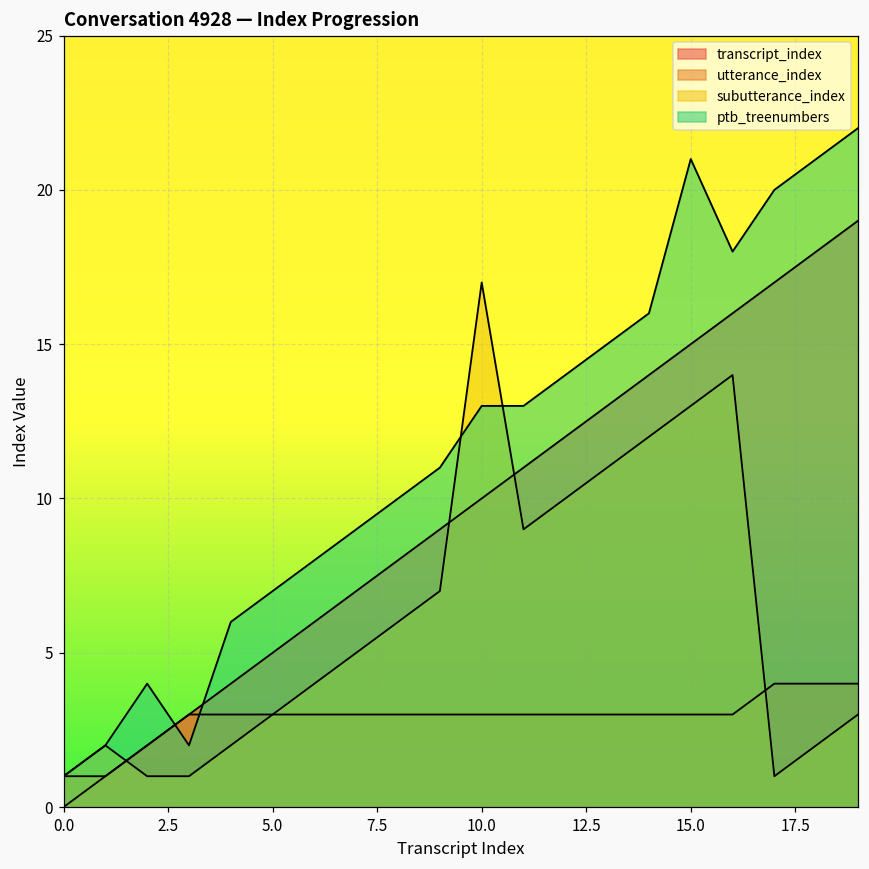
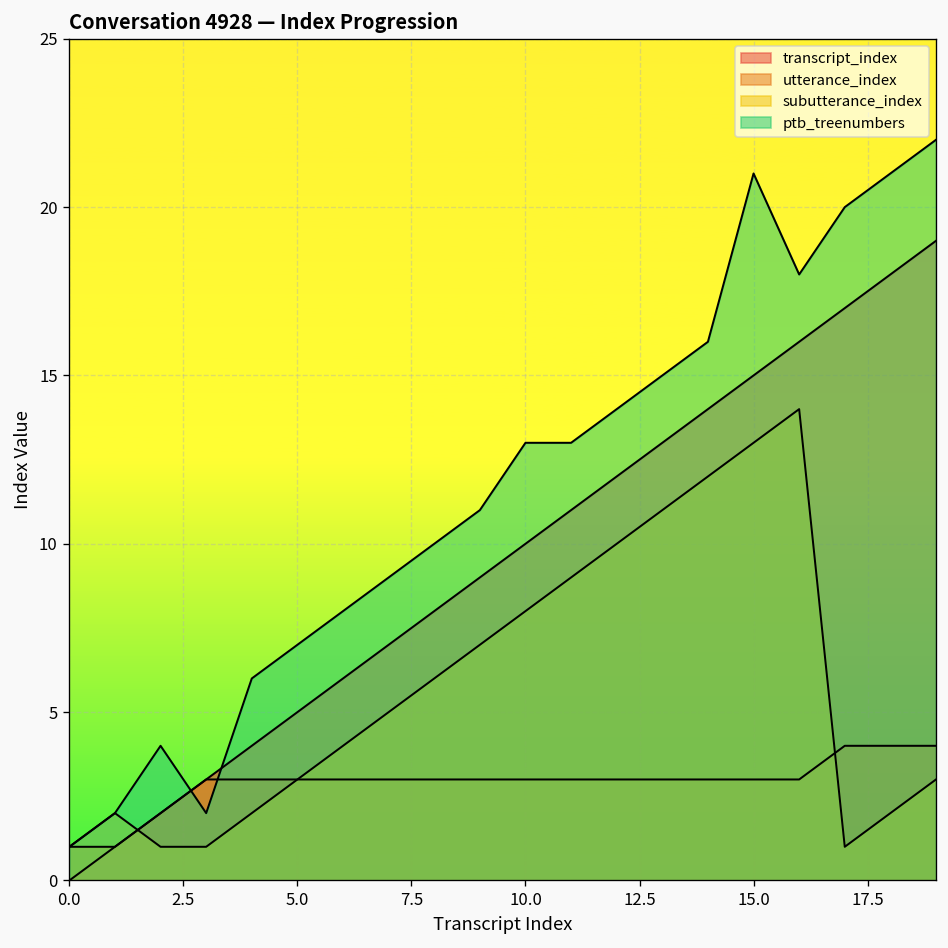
  {
    "subutterance_index": {
-     "10.0": 17,
+     "10.0": 8,
      "15.0": 13
    },
    "ptb_treenumbers": {
      "5.0": 7,
      "10.0": 13,
      "15.0": 21
    }
  }
